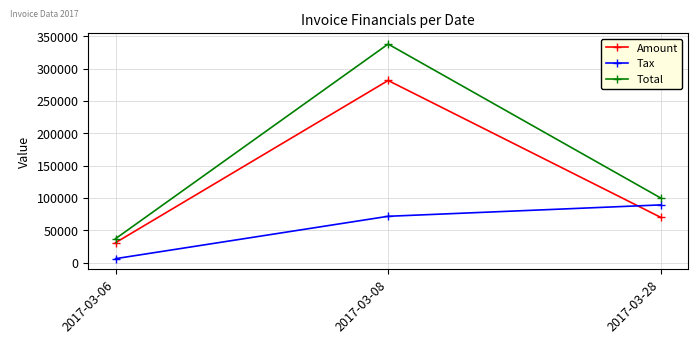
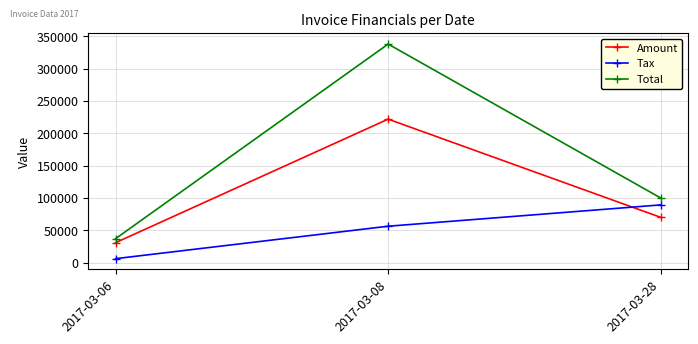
  {
    "Amount": {
      "2017-03-06": 30000,
-     "2017-03-08": 280000,
+     "2017-03-08": 220000,
      "2017-03-28": 70000
    },
    "Tax": {
      "2017-03-06": 10000,
-     "2017-03-08": 70000,
+     "2017-03-08": 60000,
      "2017-03-28": 90000
    },
    "Total": {
      "2017-03-06": 40000,
      "2017-03-08": 340000,
      "2017-03-28": 100000
    }
  }
